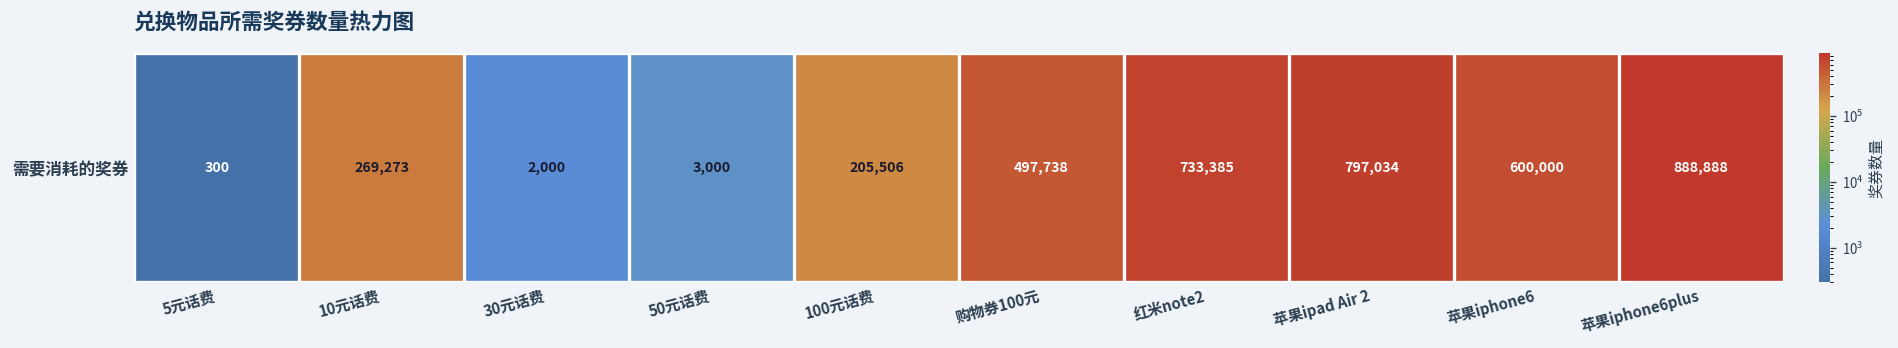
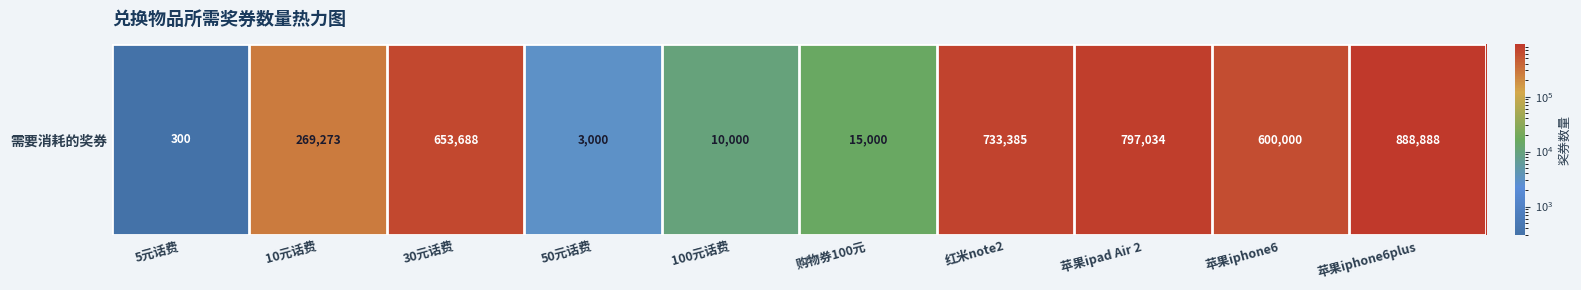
  {
    "需要消耗的奖券": {
      "5元话费": "300",
      "10元话费": "269,273",
-     "30元话费": "2,000",
+     "30元话费": "653,688",
      "50元话费": "3,000",
-     "100元话费": "205,506",
-     "购物券100元": "497,738",
+     "100元话费": "10,000",
+     "购物券100元": "15,000",
      "红米note2": "733,385",
      "苹果ipad Air 2": "797,034",
      "苹果iphone6": "600,000",
      "苹果iphone6plus": "888,888"
    }
  }
